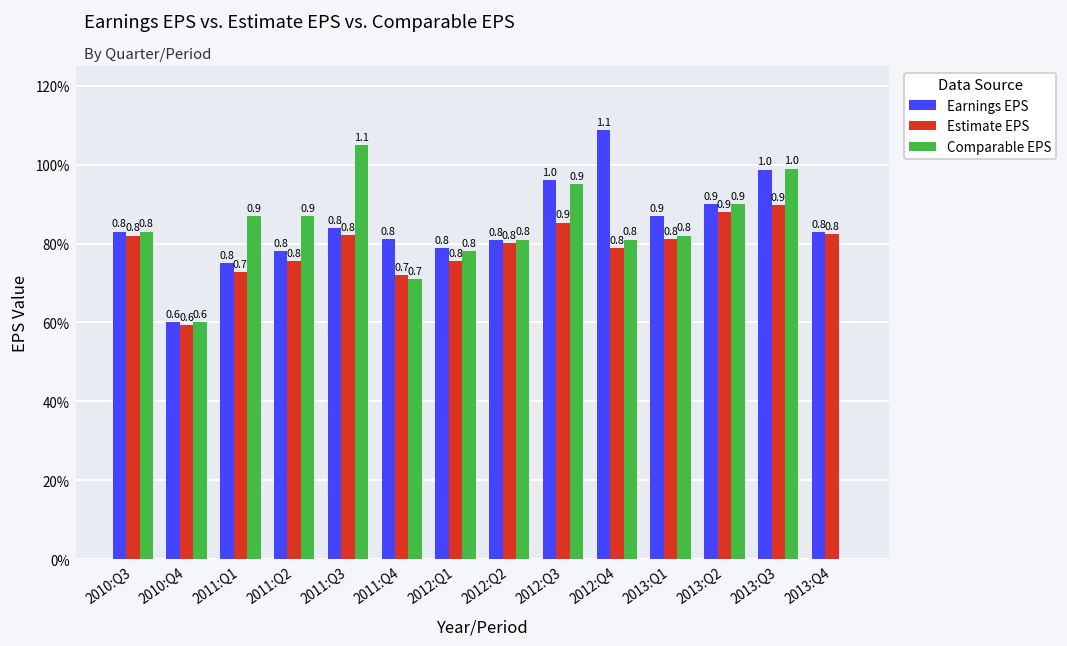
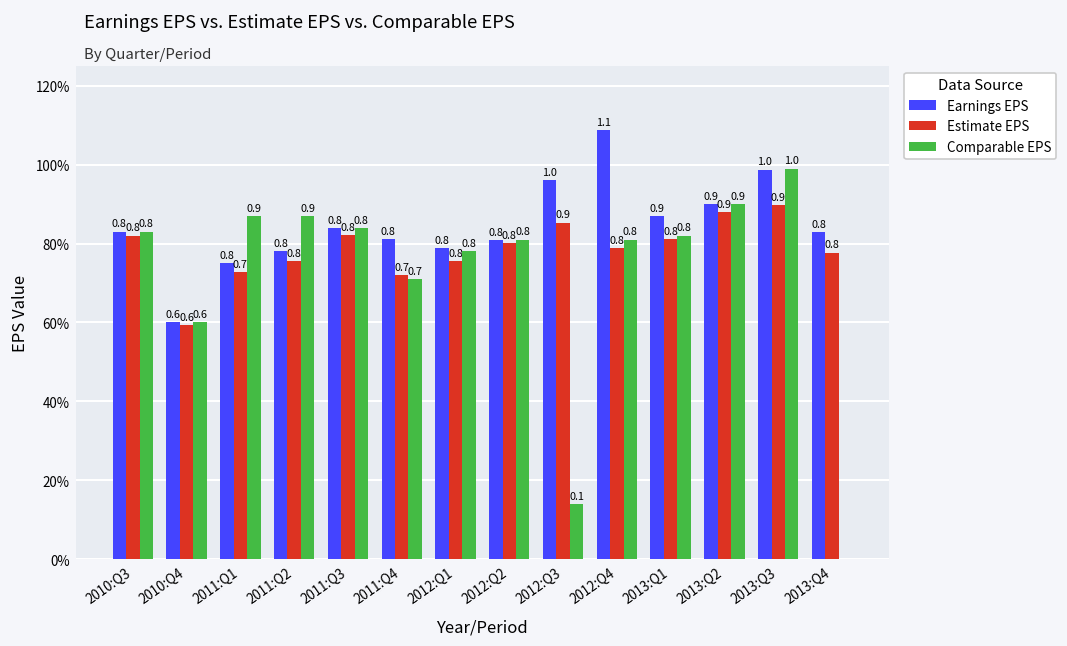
  {
    "Earnings EPS": {
      "2010:Q3": "0.8",
      "2010:Q4": "0.6",
      "2011:Q1": "0.8",
      "2011:Q2": "0.8",
      "2011:Q3": "0.8",
      "2011:Q4": "0.8",
      "2012:Q1": "0.8",
      "2012:Q2": "0.8",
      "2012:Q3": "1.0",
      "2012:Q4": "1.1",
      "2013:Q1": "0.9",
      "2013:Q2": "0.9",
      "2013:Q3": "1.0",
      "2013:Q4": "0.8"
    },
    "Estimate EPS": {
-     "2013:Q4": "82%"
+     "2013:Q4": "78%"
    },
    "Comparable EPS": {
      "2010:Q3": "0.8",
      "2010:Q4": "0.6",
      "2011:Q1": "0.9",
      "2011:Q2": "0.9",
-     "2011:Q3": "1.1",
+     "2011:Q3": "0.8",
      "2011:Q4": "0.7",
      "2012:Q1": "0.8",
      "2012:Q2": "0.8",
-     "2012:Q3": "0.9",
+     "2012:Q3": "0.1",
      "2012:Q4": "0.8",
      "2013:Q1": "0.8",
      "2013:Q2": "0.9",
      "2013:Q3": "1.0"
    }
  }
